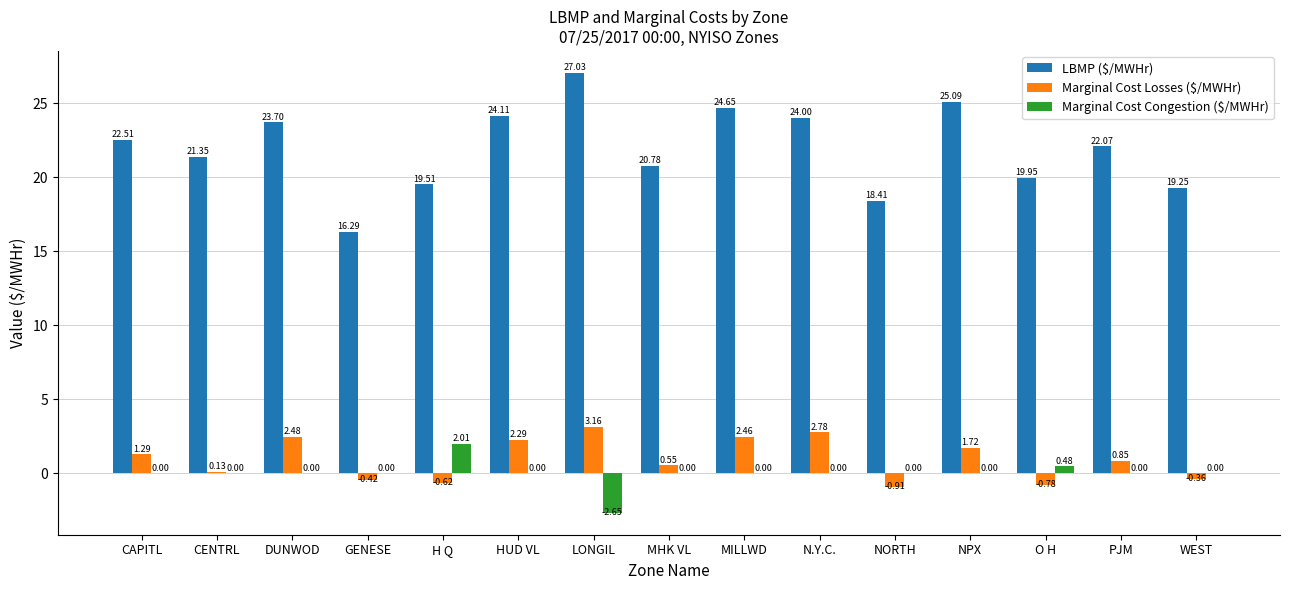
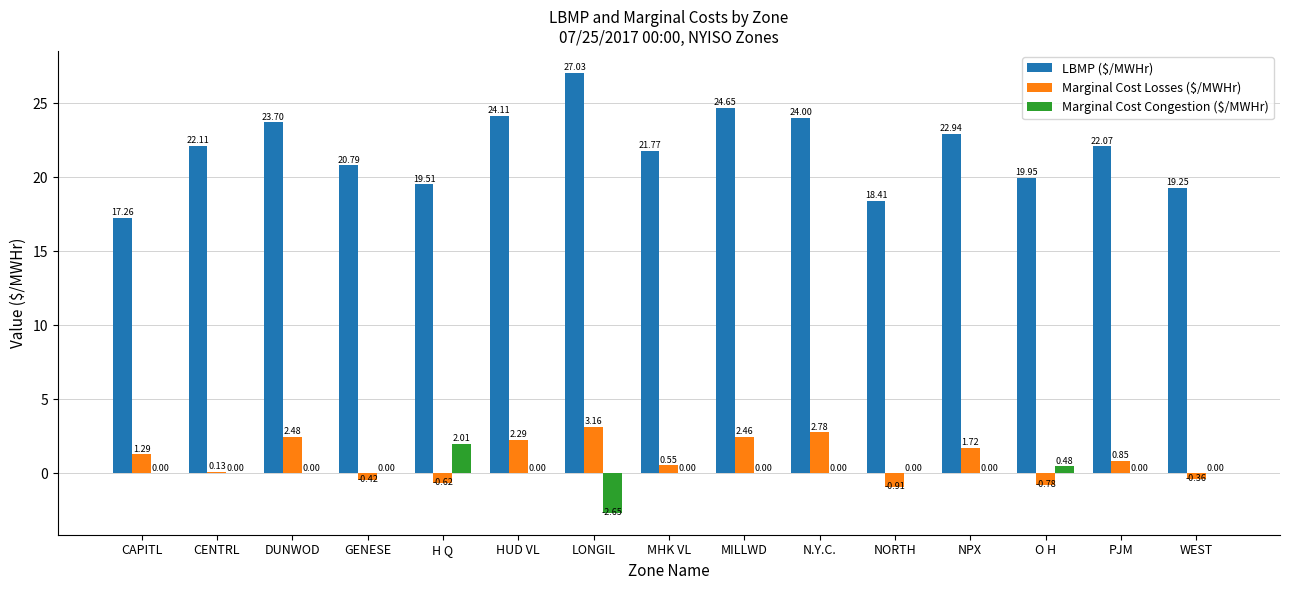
  {
    "LBMP ($/MWHr)": {
-     "CAPITL": 22.51,
-     "CENTRL": 21.35,
+     "CAPITL": 17.26,
+     "CENTRL": 22.11,
      "DUNWOD": 23.70,
-     "GENESE": 16.29,
+     "GENESE": 20.79,
      "H Q": 19.51,
      "HUD VL": 24.11,
      "LONGIL": 27.03,
-     "MHK VL": 20.78,
+     "MHK VL": 21.77,
      "MILLWD": 24.65,
      "N.Y.C.": 24.00,
      "NORTH": 18.41,
-     "NPX": 25.09,
+     "NPX": 22.94,
      "O H": 19.95,
      "PJM": 22.07,
      "WEST": 19.25
    },
    "Marginal Cost Losses ($/MWHr)": {
      "CAPITL": 1.29,
      "CENTRL": 0.13,
      "DUNWOD": 2.48,
      "GENESE": -0.42,
      "H Q": -0.62,
      "HUD VL": 2.29,
      "LONGIL": 3.16,
      "MHK VL": 0.55,
      "MILLWD": 2.46,
      "N.Y.C.": 2.78,
      "NORTH": -0.91,
      "NPX": 1.72,
      "O H": -0.78,
      "PJM": 0.85,
      "WEST": -0.36
    },
    "Marginal Cost Congestion ($/MWHr)": {
      "CAPITL": 0.00,
      "CENTRL": 0.00,
      "DUNWOD": 0.00,
      "GENESE": 0.00,
      "H Q": 2.01,
      "HUD VL": 0.00,
      "LONGIL": -2.65,
      "MHK VL": 0.00,
      "MILLWD": 0.00,
      "N.Y.C.": 0.00,
      "NORTH": 0.00,
      "NPX": 0.00,
      "O H": 0.48,
      "PJM": 0.00,
      "WEST": 0.00
    }
  }
